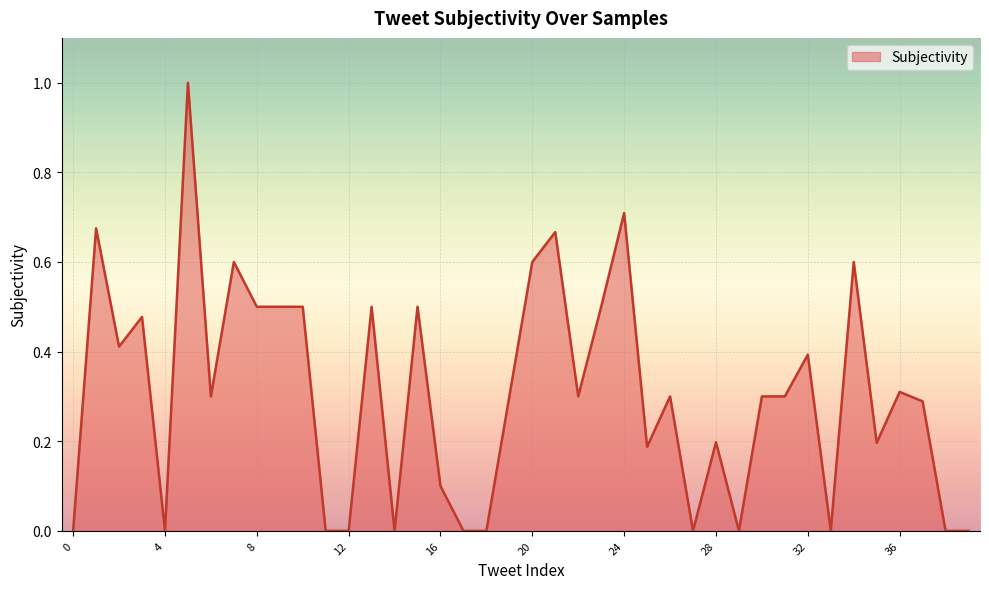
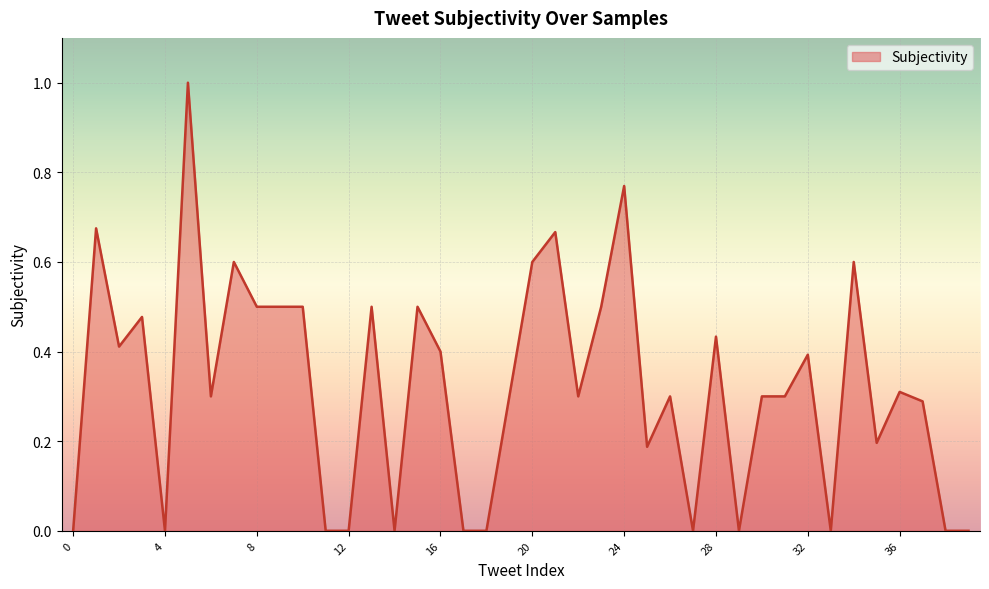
  {
    "0": 0.00,
    "4": 0.00,
    "8": 0.50,
    "12": 0.00,
-   "16": 0.1,
+   "16": 0.4,
    "20": 0.60,
-   "24": 0.71,
-   "28": 0.20,
+   "24": 0.77,
+   "28": 0.43,
    "32": 0.39,
    "36": 0.31
  }
